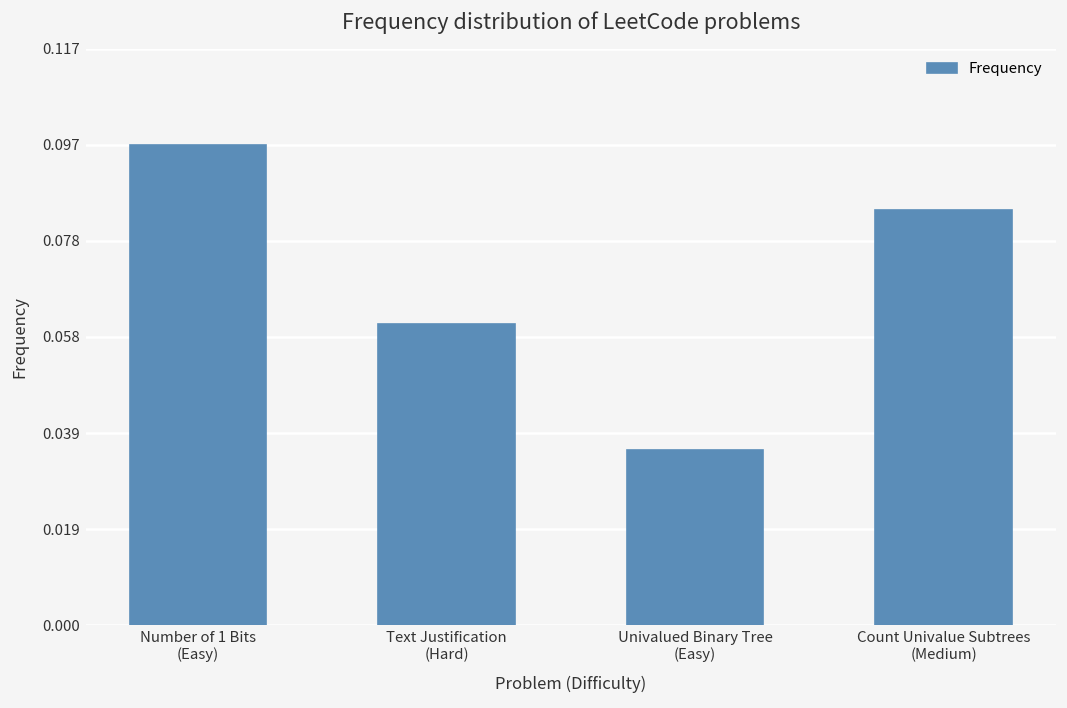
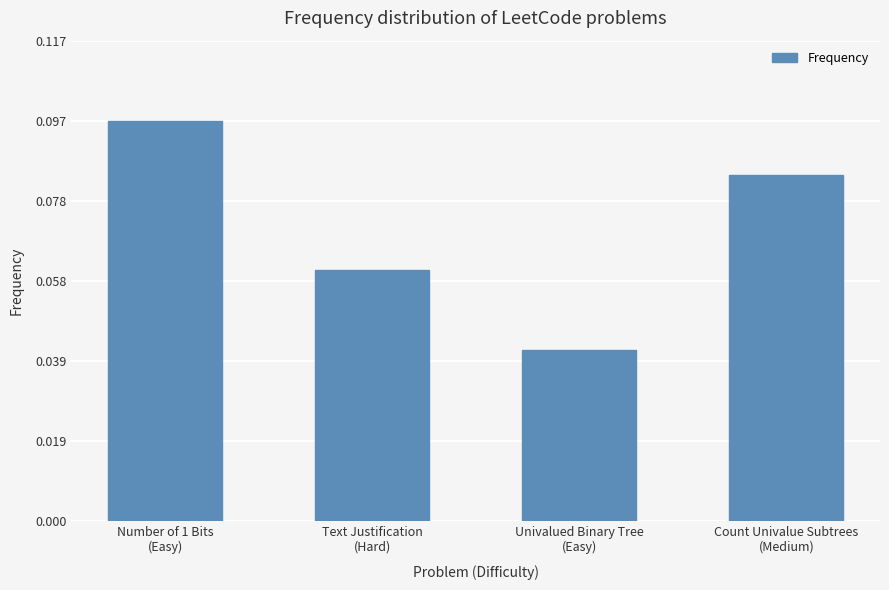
  {
    "Number of 1 Bits (Easy)": 0.097,
    "Text Justification (Hard)": 0.061,
-   "Univalued Binary Tree (Easy)": 0.036,
+   "Univalued Binary Tree (Easy)": 0.042,
    "Count Univalue Subtrees (Medium)": 0.084
  }
